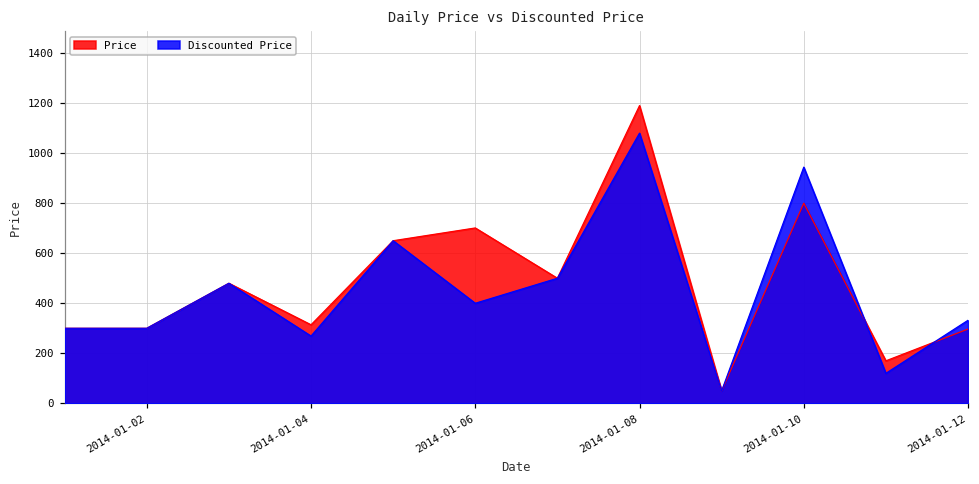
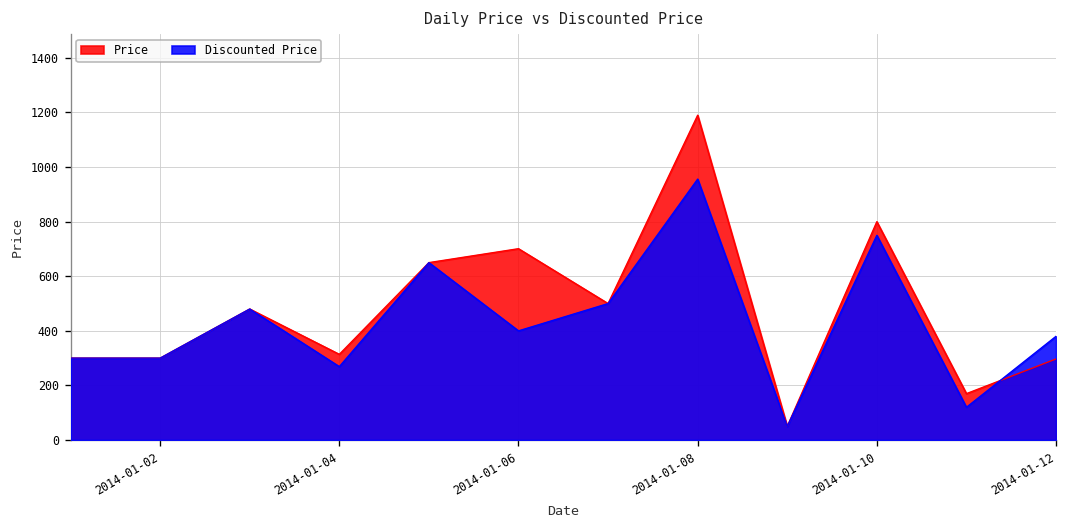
  {
    "Price": {
      "2014-01-04": 310,
      "2014-01-06": 700,
      "2014-01-08": 1190,
      "2014-01-10": 800,
      "2014-01-12": 300
    },
    "Discounted Price": {
      "2014-01-04": 270,
      "2014-01-06": 400,
-     "2014-01-08": 1080,
-     "2014-01-10": 940,
-     "2014-01-12": 330
+     "2014-01-08": 960,
+     "2014-01-10": 750,
+     "2014-01-12": 380
    }
  }
